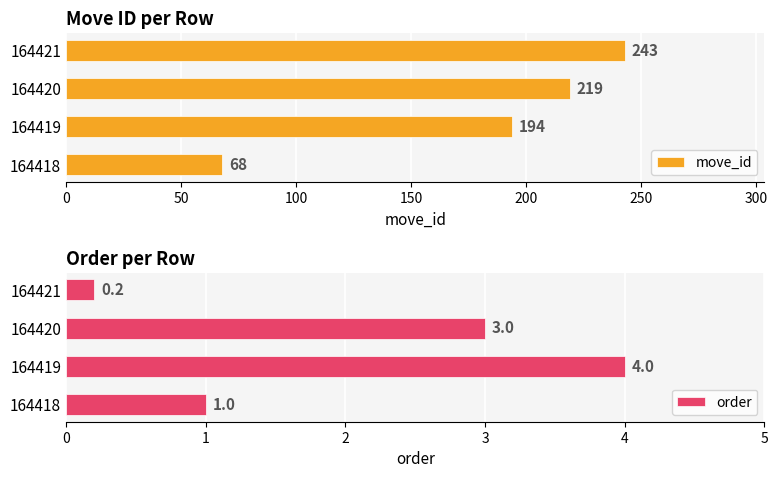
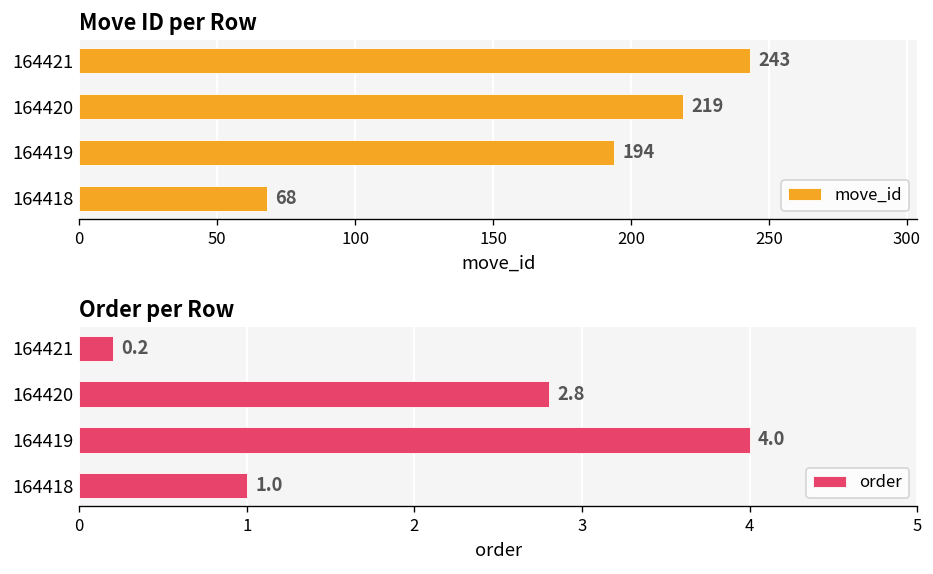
  {
    "Move ID per Row": {
      "164421": 243,
      "164420": 219,
      "164419": 194,
      "164418": 68
    },
    "Order per Row": {
      "164421": 0.2,
-     "164420": 3.0,
+     "164420": 2.8,
      "164419": 4.0,
      "164418": 1.0
    }
  }
